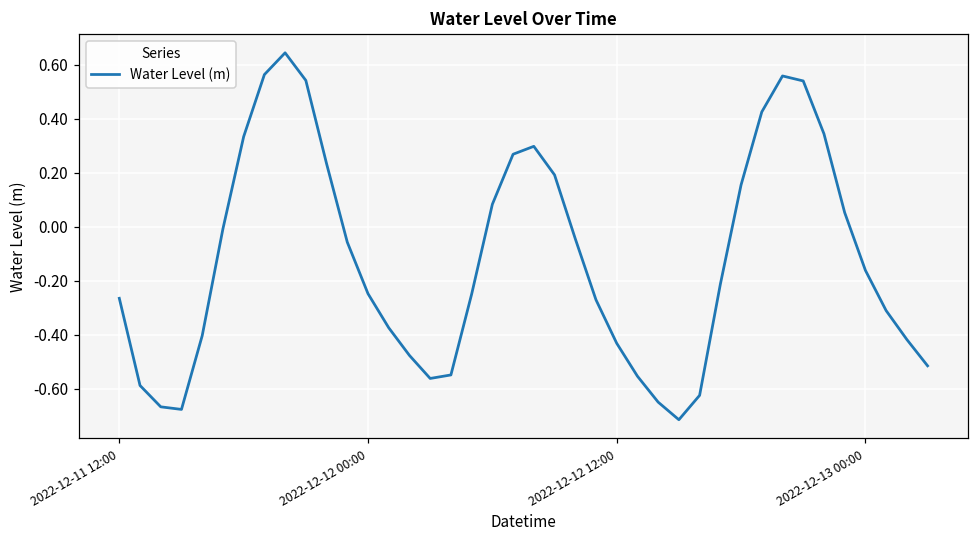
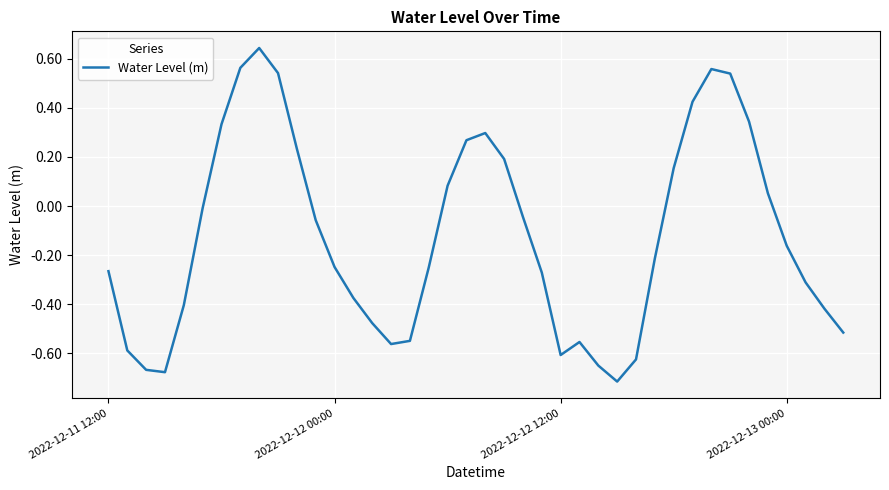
  {
    "2022-12-11 12:00": -0.27,
    "2022-12-12 00:00": -0.25,
-   "2022-12-12 12:00": -0.43,
+   "2022-12-12 12:00": -0.61,
    "2022-12-13 00:00": -0.16
  }
